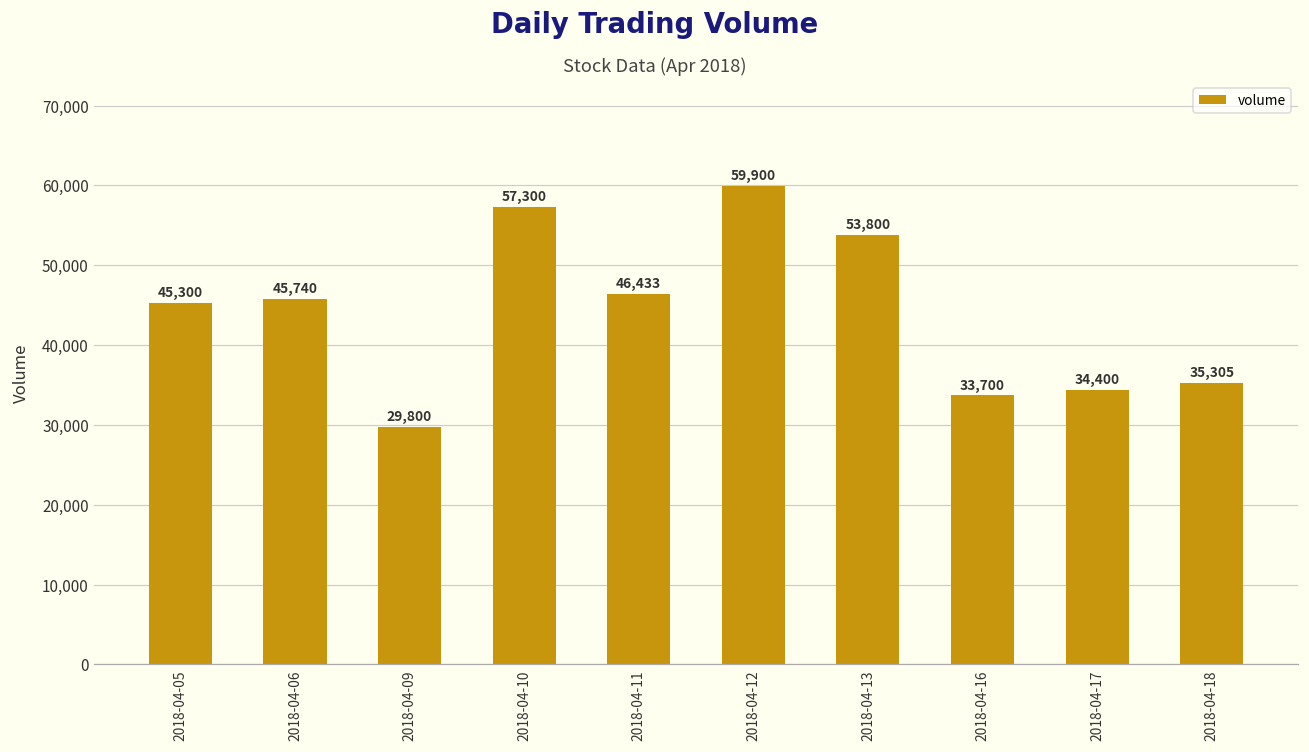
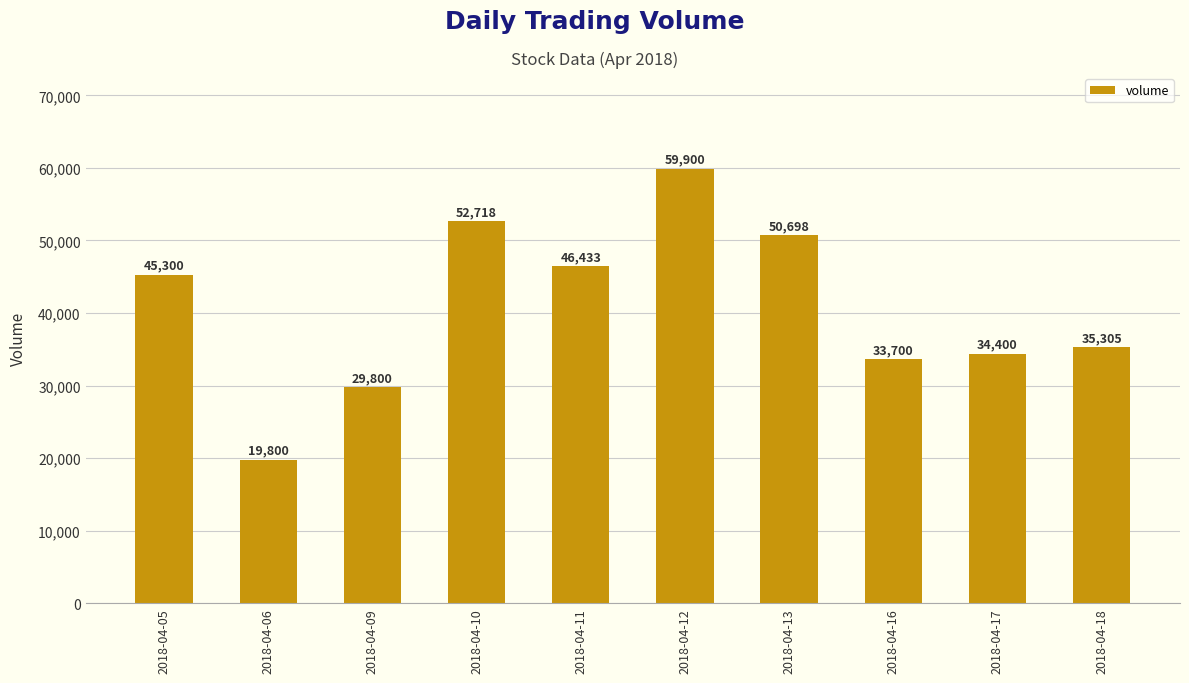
  {
    "2018-04-05": "45,300",
-   "2018-04-06": "45,740",
+   "2018-04-06": "19,800",
    "2018-04-09": "29,800",
-   "2018-04-10": "57,300",
+   "2018-04-10": "52,718",
    "2018-04-11": "46,433",
    "2018-04-12": "59,900",
-   "2018-04-13": "53,800",
+   "2018-04-13": "50,698",
    "2018-04-16": "33,700",
    "2018-04-17": "34,400",
    "2018-04-18": "35,305"
  }
